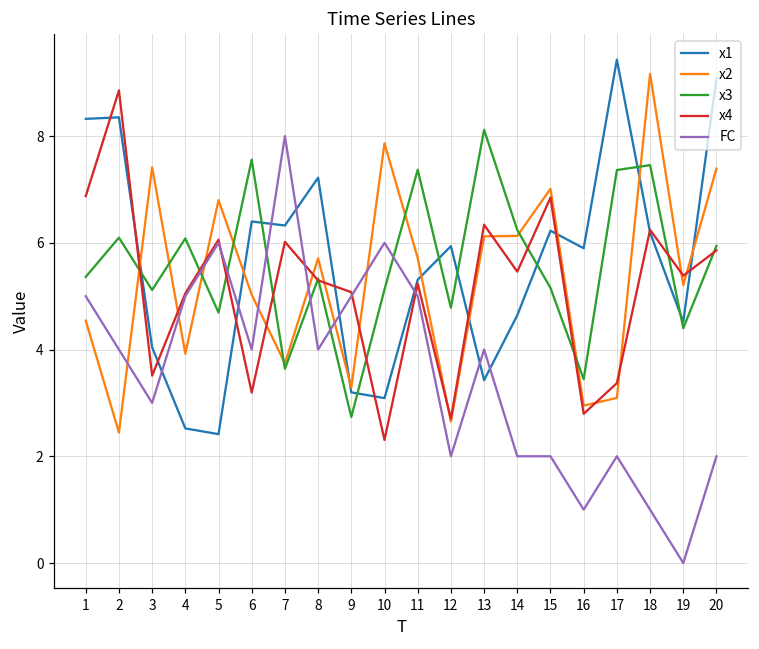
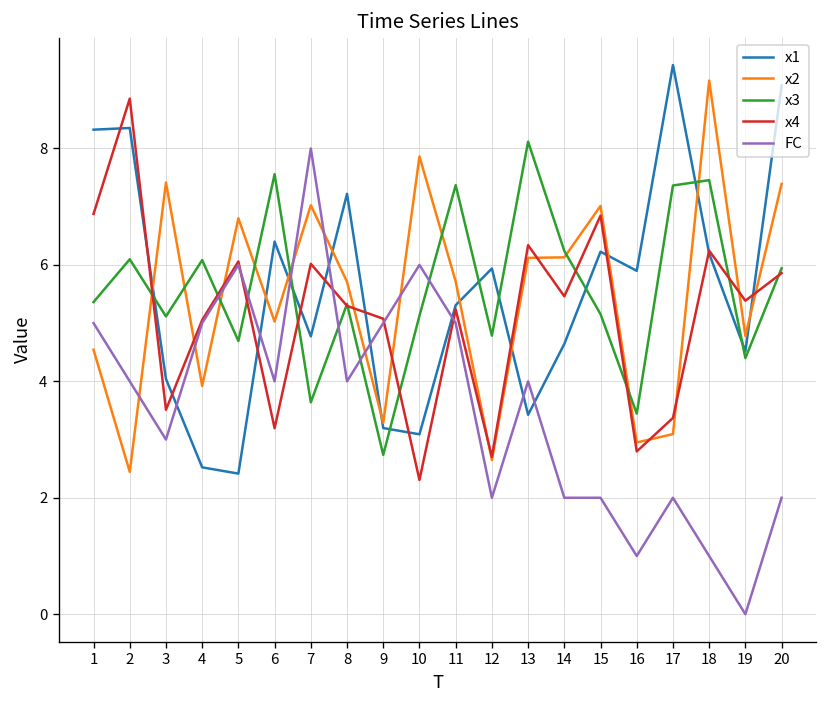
  {
    "x1": {
      "1": 8.3,
      "2": 8.4,
      "3": 4.0,
      "4": 2.5,
      "5": 2.4,
      "6": 6.4,
-     "7": 6.3,
+     "7": 4.8,
      "8": 7.2,
      "9": 3.2,
      "10": 3.1,
      "11": 5.3,
      "12": 5.9,
      "13": 3.4,
      "14": 4.6,
      "15": 6.2,
      "16": 5.9,
      "17": 9.4,
      "19": 4.5
    },
    "x2": {
      "1": 4.5,
      "2": 2.4,
      "3": 7.4,
      "4": 3.9,
      "5": 6.8,
      "6": 5.0,
-     "7": 3.7,
+     "7": 7.0,
      "8": 5.7,
      "9": 3.3,
      "10": 7.9,
      "11": 5.7,
      "12": 2.6,
      "13": 6.1,
      "14": 6.1,
      "15": 7.0,
      "16": 2.9,
      "17": 3.1,
      "18": 9.2,
-     "19": 5.2,
+     "19": 4.8,
      "20": 7.4
    },
    "x3": {
      "1": 5.4,
      "2": 6.1,
      "3": 5.1,
      "4": 6.1,
      "5": 4.7,
      "6": 7.6,
      "7": 3.6,
      "9": 2.7,
      "10": 5.1,
      "11": 7.4,
      "12": 4.8,
      "13": 8.1,
      "14": 6.2,
      "15": 5.2,
      "16": 3.4,
      "17": 7.4,
      "18": 7.5,
      "19": 4.4,
      "20": 5.9
    },
    "x4": {
      "1": 6.9,
      "2": 8.9,
      "3": 3.5,
      "4": 5.1,
      "5": 6.1,
      "6": 3.2,
      "7": 6.0,
      "9": 5.1,
      "10": 2.3,
      "11": 5.2,
      "12": 2.7,
      "13": 6.3,
      "14": 5.5,
      "15": 6.8,
      "16": 2.8,
      "17": 3.4,
      "19": 5.4,
      "20": 5.9
    },
    "FC": {
      "1": 5.0,
      "2": 4.0,
      "3": 3.0,
      "4": 5.0,
      "5": 6.0,
      "6": 4.0,
      "7": 8.0,
      "8": 4.0,
      "9": 5.0,
      "10": 6.0,
      "11": 5.0,
      "12": 2.0,
      "13": 4.0,
      "14": 2.0,
      "15": 2.0,
      "16": 1.0,
      "17": 2.0,
      "18": 1.0,
      "19": 0.0,
      "20": 2.0
    }
  }
